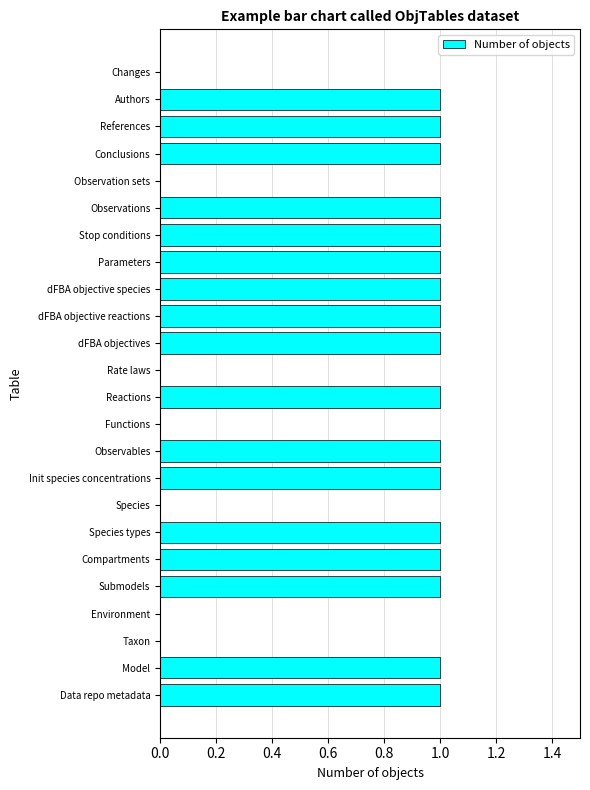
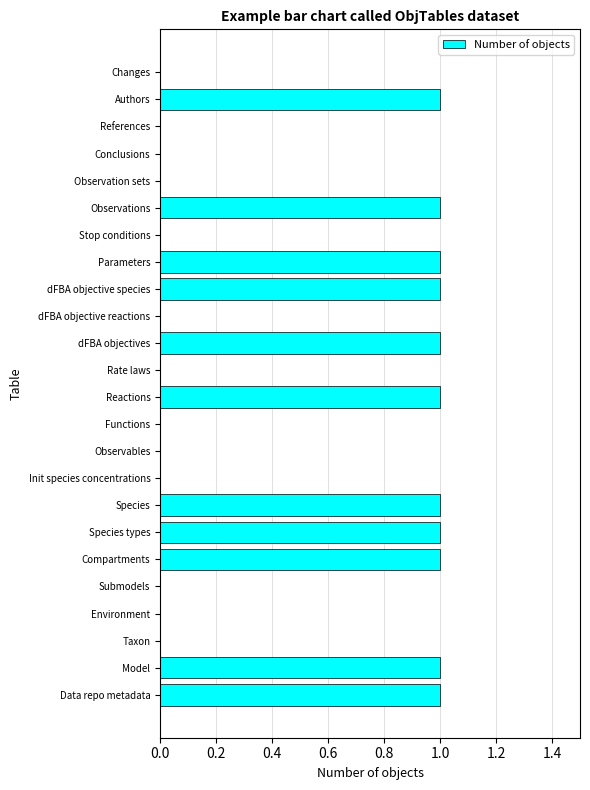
  {
    "Changes": 0,
    "Authors": 1,
-   "References": 1,
-   "Conclusions": 1,
+   "References": 0,
+   "Conclusions": 0,
    "Observation sets": 0,
    "Observations": 1,
-   "Stop conditions": 1,
+   "Stop conditions": 0,
    "Parameters": 1,
    "dFBA objective species": 1,
-   "dFBA objective reactions": 1,
+   "dFBA objective reactions": 0,
    "dFBA objectives": 1,
    "Rate laws": 0,
    "Reactions": 1,
    "Functions": 0,
-   "Observables": 1,
-   "Init species concentrations": 1,
-   "Species": 0,
+   "Observables": 0,
+   "Init species concentrations": 0,
+   "Species": 1,
    "Species types": 1,
    "Compartments": 1,
-   "Submodels": 1,
+   "Submodels": 0,
    "Environment": 0,
    "Taxon": 0,
    "Model": 1,
    "Data repo metadata": 1
  }
